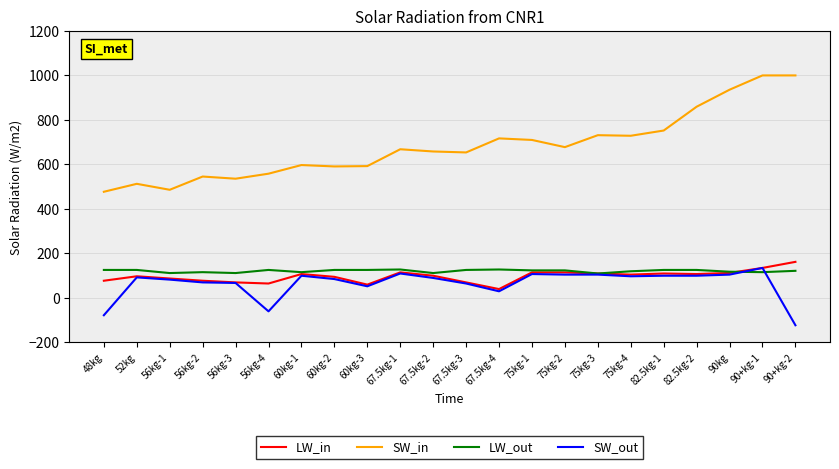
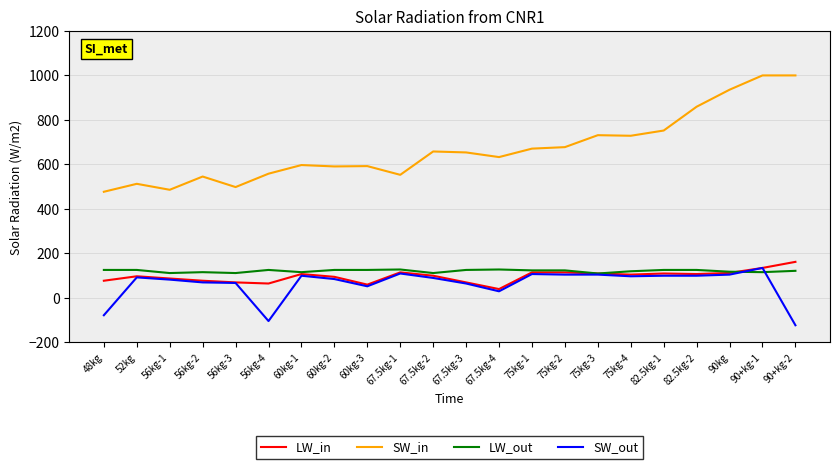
  {
    "LW_in": {
      "48kg": 80,
      "56kg-4": 70,
      "90+kg-2": 160
    },
    "SW_in": {
      "48kg": 480,
      "52kg": 510,
      "56kg-1": 490,
      "56kg-2": 550,
-     "56kg-3": 540,
+     "56kg-3": 500,
      "56kg-4": 560,
      "60kg-1": 600,
      "60kg-2": 590,
      "60kg-3": 590,
-     "67.5kg-1": 670,
+     "67.5kg-1": 550,
      "67.5kg-2": 660,
      "67.5kg-3": 650,
-     "67.5kg-4": 720,
-     "75kg-1": 710,
+     "67.5kg-4": 630,
+     "75kg-1": 670,
      "75kg-2": 680,
      "75kg-3": 730,
      "75kg-4": 730,
      "82.5kg-1": 750,
      "82.5kg-2": 860,
      "90kg": 940,
      "90+kg-1": 1000,
      "90+kg-2": 1000
    },
    "LW_out": {
      "48kg": 130,
      "52kg": 130,
      "56kg-1": 110,
      "56kg-2": 120,
      "56kg-3": 110,
      "56kg-4": 130,
      "60kg-2": 130,
      "60kg-3": 130,
      "67.5kg-1": 130,
      "67.5kg-2": 110,
      "67.5kg-3": 130,
      "67.5kg-4": 130,
      "75kg-4": 120,
      "82.5kg-1": 130,
      "82.5kg-2": 130,
      "90+kg-1": 120,
      "90+kg-2": 120
    },
    "SW_out": {
      "48kg": -80,
-     "56kg-4": -60,
+     "56kg-4": -100,
      "90+kg-2": -120
    }
  }
